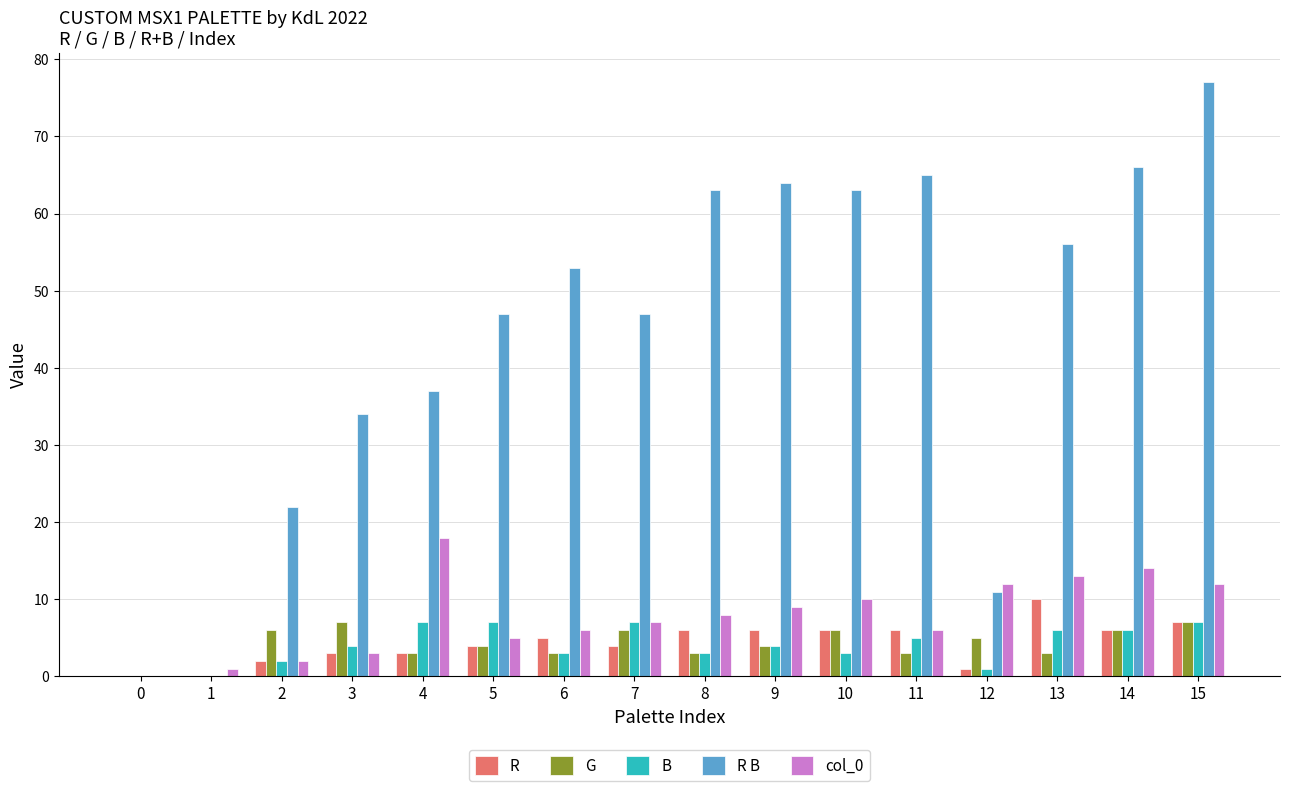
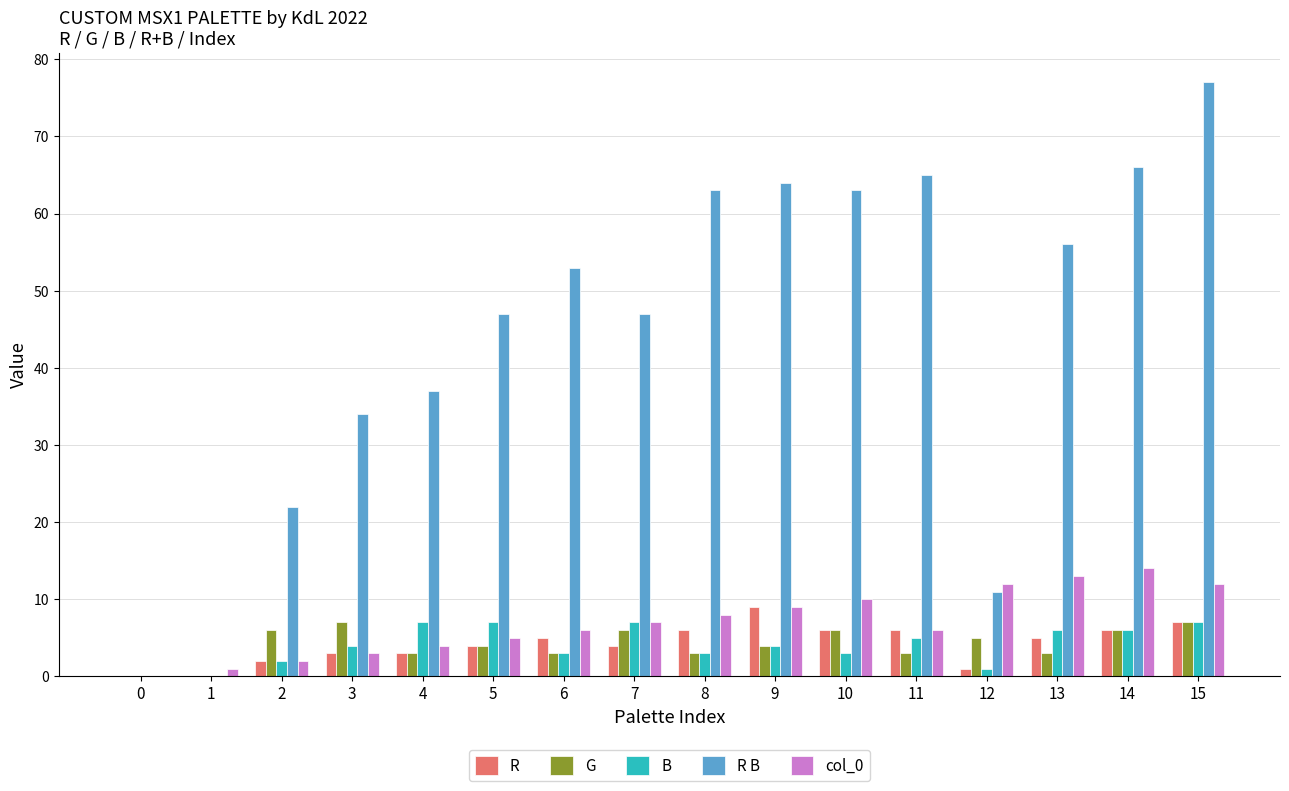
  {
    "R": {
      "0": 0,
      "1": 0,
      "2": 2,
      "3": 3,
      "4": 3,
      "5": 4,
      "6": 5,
      "7": 4,
      "8": 6,
-     "9": 6,
+     "9": 9,
      "10": 6,
      "11": 6,
      "12": 1,
-     "13": 10,
+     "13": 5,
      "14": 6,
      "15": 7
    },
    "G": {
      "0": 0,
      "1": 0,
      "2": 6,
      "3": 7,
      "4": 3,
      "5": 4,
      "6": 3,
      "7": 6,
      "8": 3,
      "9": 4,
      "10": 6,
      "11": 3,
      "12": 5,
      "13": 3,
      "14": 6,
      "15": 7
    },
    "col_0": {
      "0": 0,
      "1": 1,
      "2": 2,
      "3": 3,
-     "4": 18,
+     "4": 4,
      "5": 5,
      "6": 6,
      "7": 7,
      "8": 8,
      "9": 9,
      "10": 10,
      "11": 6,
      "12": 12,
      "13": 13,
      "14": 14,
      "15": 12
    }
  }
